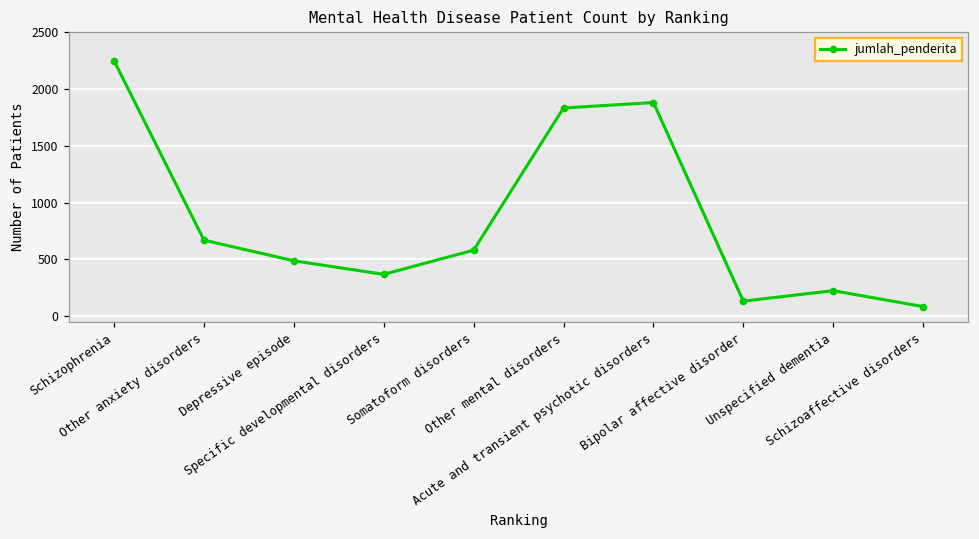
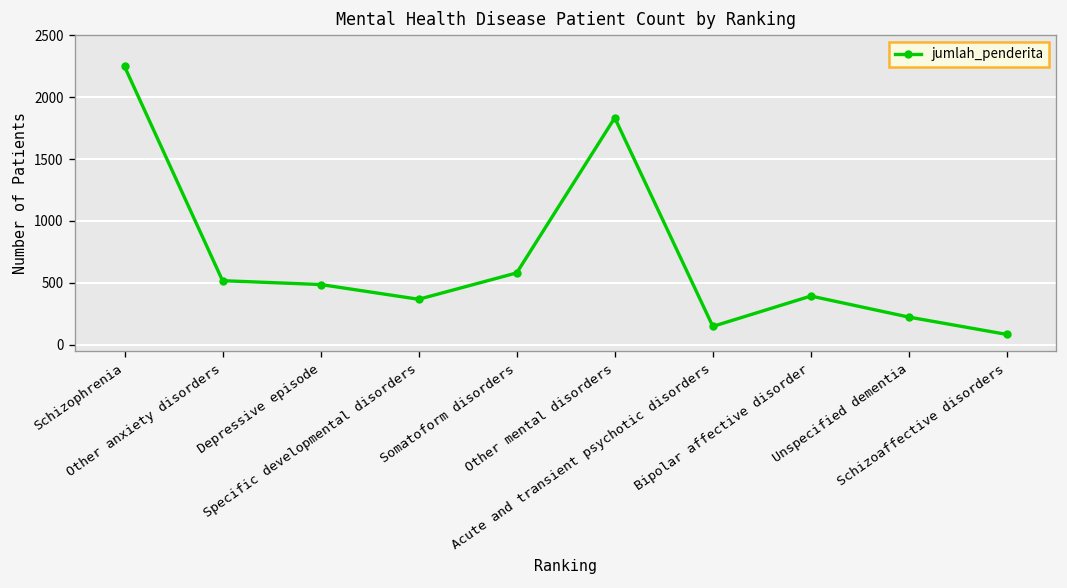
  {
    "Schizophrenia": 2250,
-   "Other anxiety disorders": 670,
+   "Other anxiety disorders": 520,
    "Depressive episode": 490,
    "Specific developmental disorders": 370,
    "Somatoform disorders": 580,
    "Other mental disorders": 1830,
-   "Acute and transient psychotic disorders": 1880,
-   "Bipolar affective disorder": 130,
+   "Acute and transient psychotic disorders": 150,
+   "Bipolar affective disorder": 390,
    "Unspecified dementia": 220,
    "Schizoaffective disorders": 80
  }
